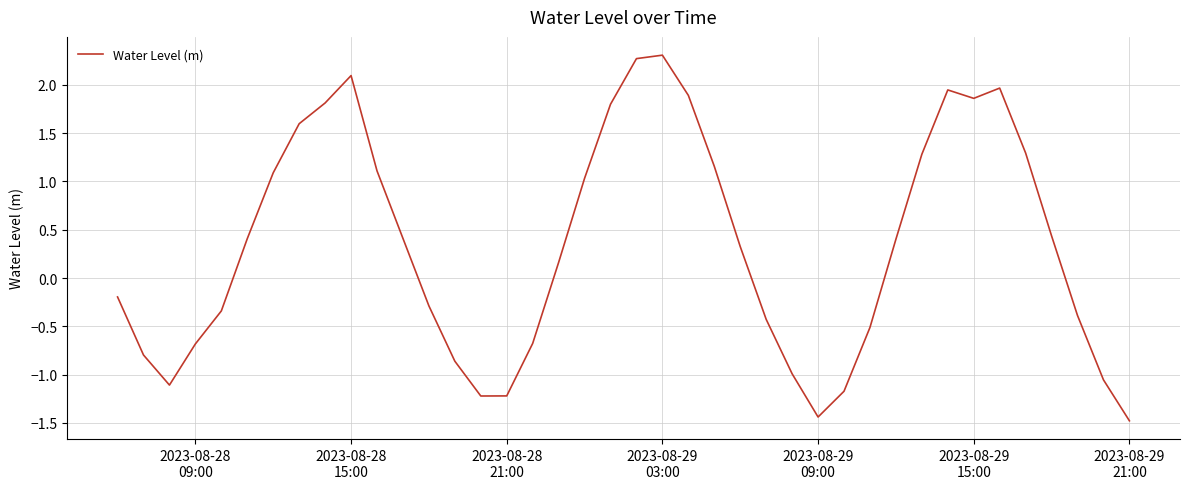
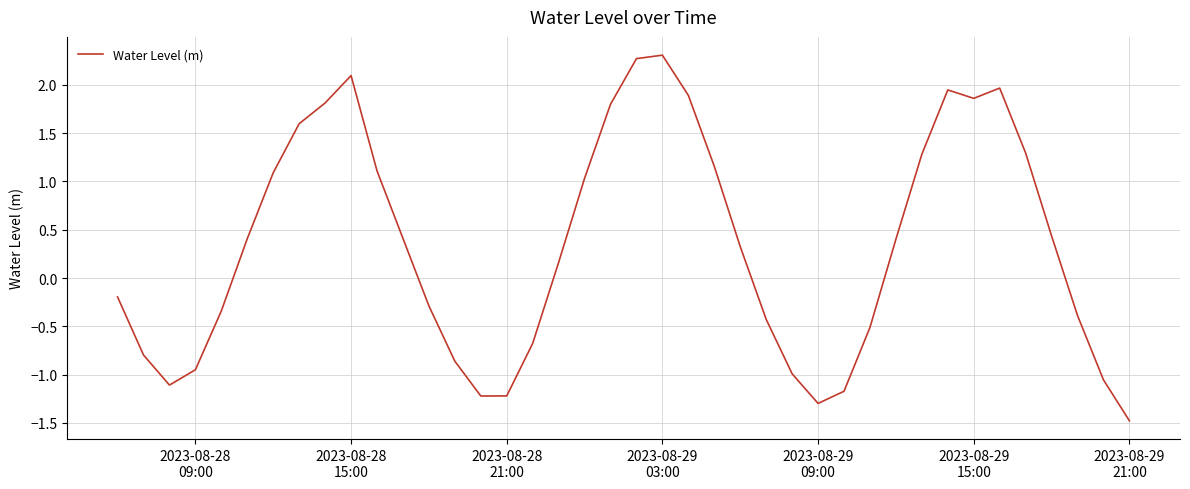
  {
-   "2023-08-28 09:00": -0.7,
+   "2023-08-28 09:00": -1.0,
    "2023-08-28 15:00": 2.1,
    "2023-08-28 21:00": -1.2,
    "2023-08-29 03:00": 2.3,
-   "2023-08-29 09:00": -1.4,
+   "2023-08-29 09:00": -1.3,
    "2023-08-29 15:00": 1.9,
    "2023-08-29 21:00": -1.5
  }
